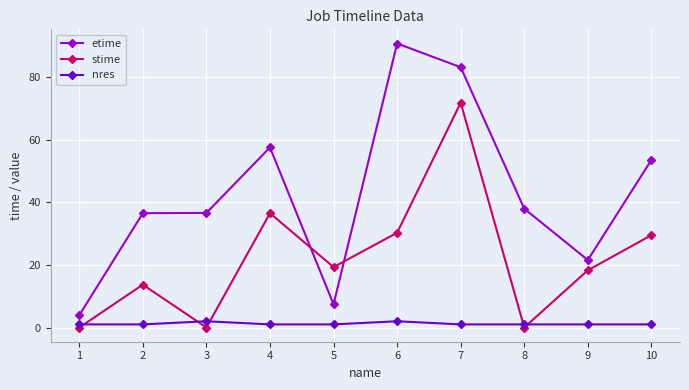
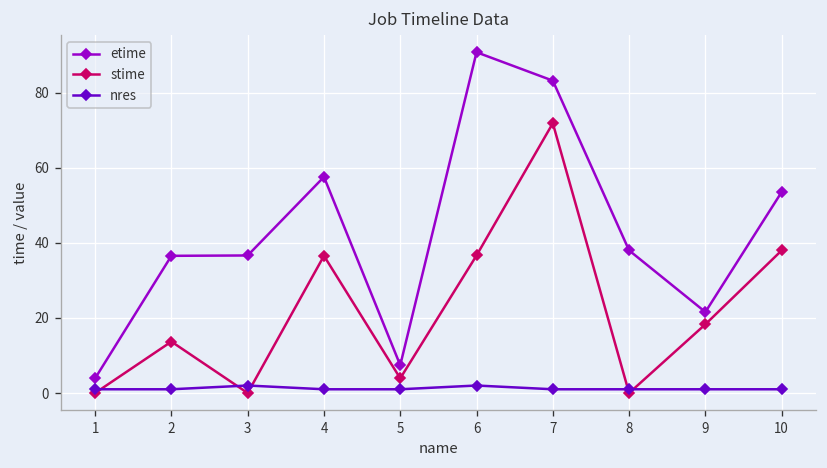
  {
    "stime": {
      "1": 0,
      "2": 14,
      "3": 0,
      "4": 37,
-     "5": 19,
-     "6": 30,
+     "5": 4,
+     "6": 37,
      "7": 72,
      "8": 0,
      "9": 18,
-     "10": 30
+     "10": 38
    }
  }
